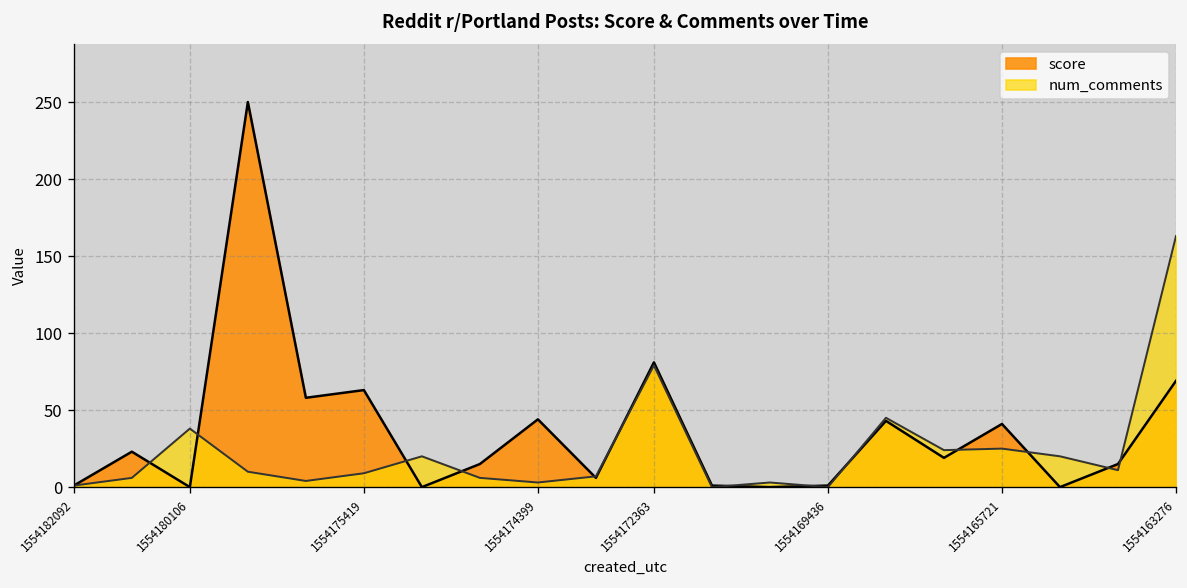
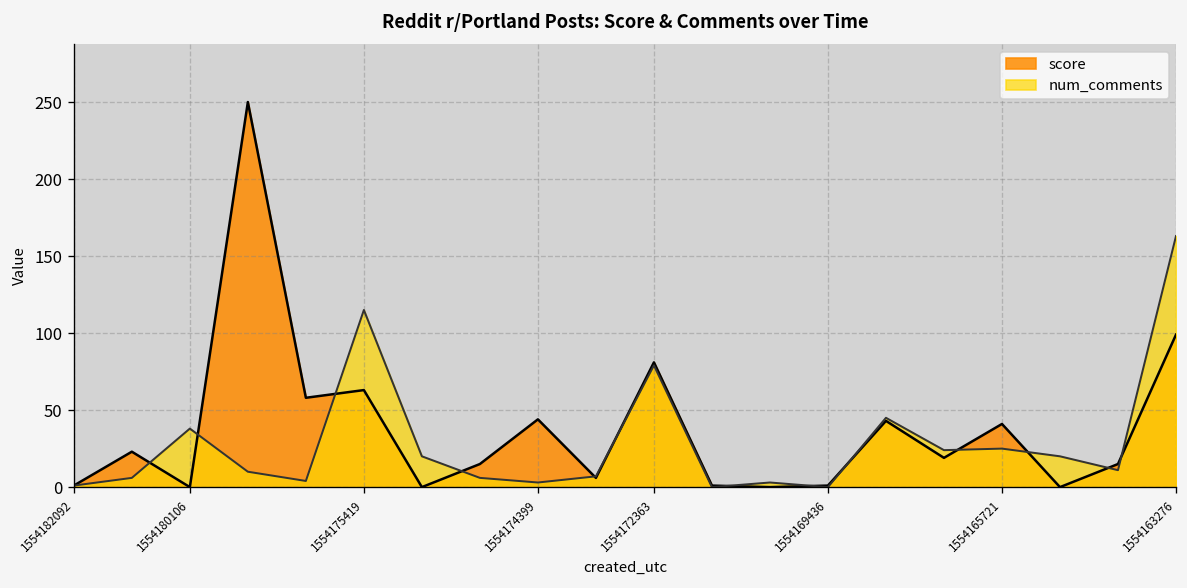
  {
    "score": {
      "1554180106": 0,
      "1554175419": 63,
      "1554174399": 44,
      "1554165721": 41,
-     "1554163276": 69
+     "1554163276": 99
    },
    "num_comments": {
      "1554180106": 38,
-     "1554175419": 9,
+     "1554175419": 115,
      "1554174399": 3,
      "1554165721": 25,
      "1554163276": 163
    }
  }
